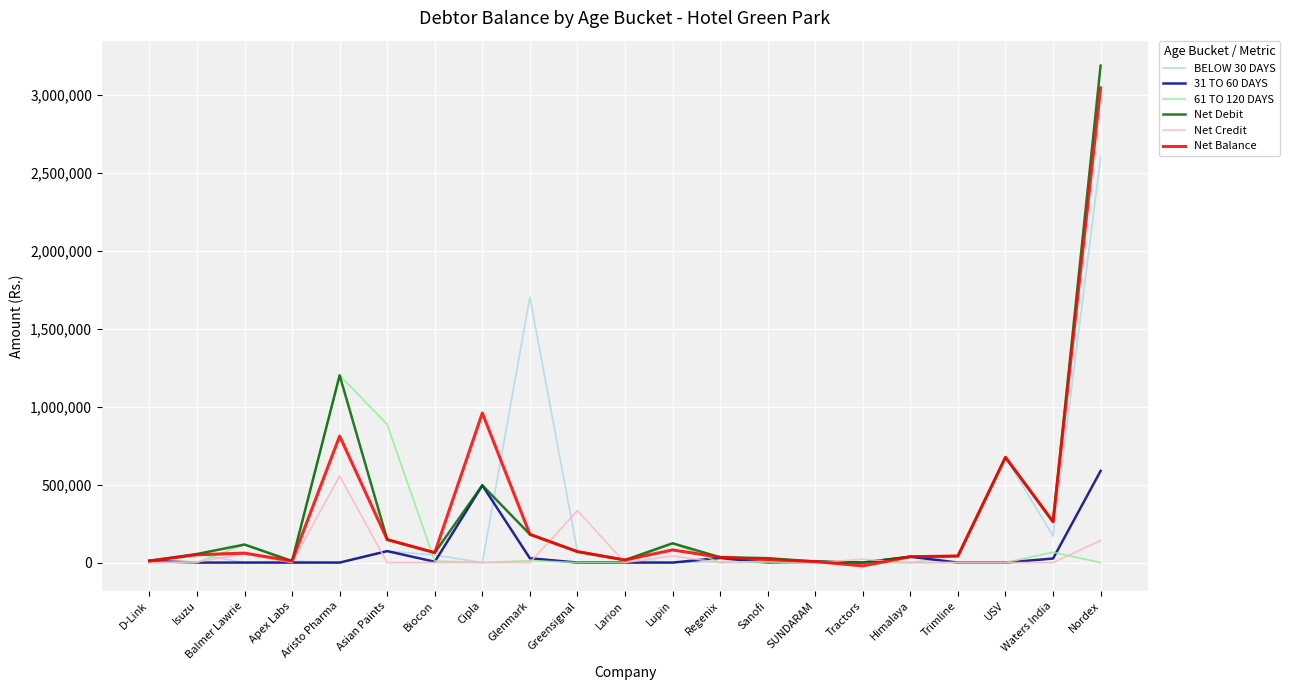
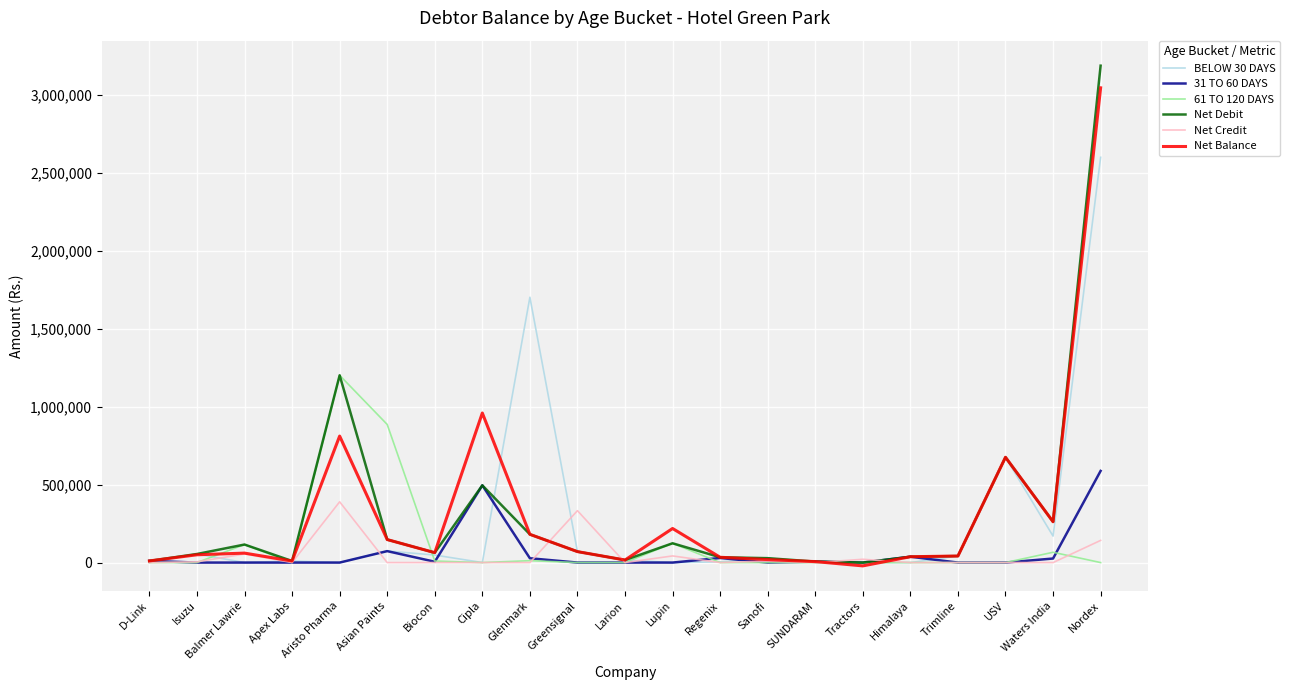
  {
    "BELOW 30 DAYS": {
      "Glenmark": "1,700,000",
      "Waters India": "170,000",
      "Nordex": "2,600,000"
    },
    "31 TO 60 DAYS": {
      "Waters India": "30,000",
      "Nordex": "590,000"
    },
    "61 TO 120 DAYS": {
      "Asian Paints": "890,000",
      "Waters India": "70,000",
      "Nordex": "0"
    },
    "Net Debit": {
      "Nordex": "3,190,000"
    },
    "Net Credit": {
-     "Aristo Pharma": "560,000",
+     "Aristo Pharma": "390,000",
      "Asian Paints": "0",
      "Greensignal": "330,000",
      "Lupin": "40,000",
      "Tractors": "20,000",
      "Waters India": "0",
      "Nordex": "140,000"
    },
    "Net Balance": {
      "Aristo Pharma": "810,000",
      "Cipla": "960,000",
-     "Lupin": "80,000",
+     "Lupin": "220,000",
      "Tractors": "-20,000",
      "Nordex": "3,050,000"
    }
  }
